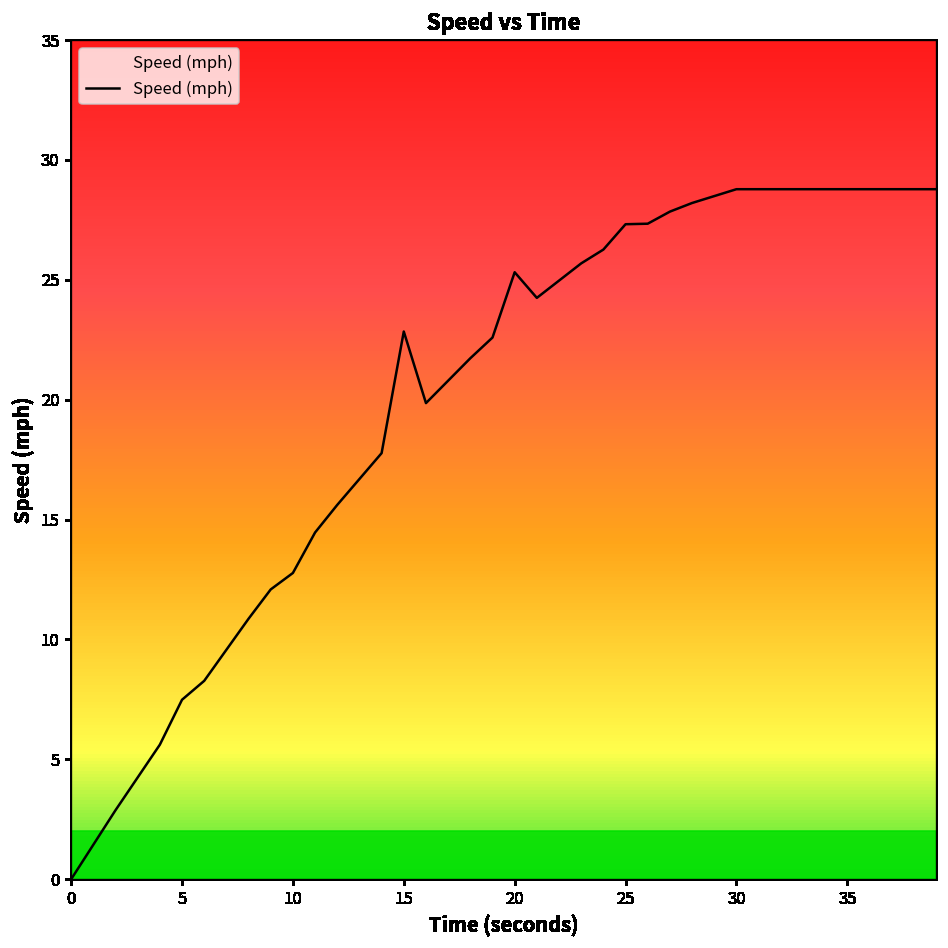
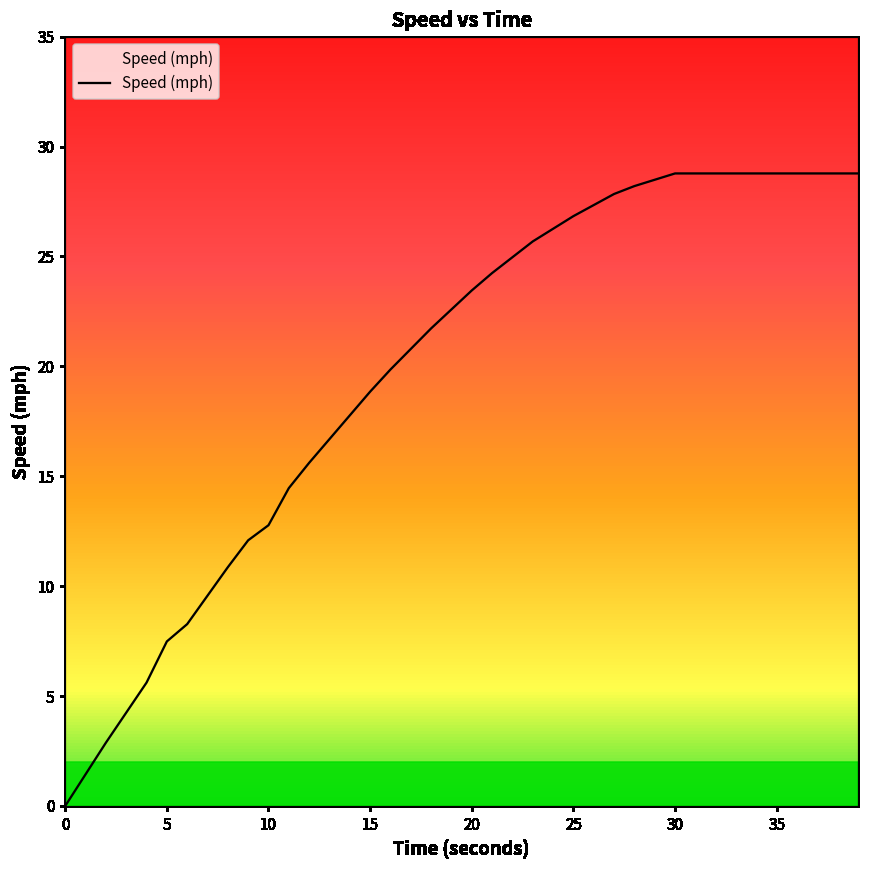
  {
    "5": 7.5,
    "10": 12.8,
-   "15": 22.8,
-   "20": 25.3,
-   "25": 27.3,
+   "15": 18.8,
+   "20": 23.5,
+   "25": 26.8,
    "30": 28.8,
    "35": 28.8
  }
